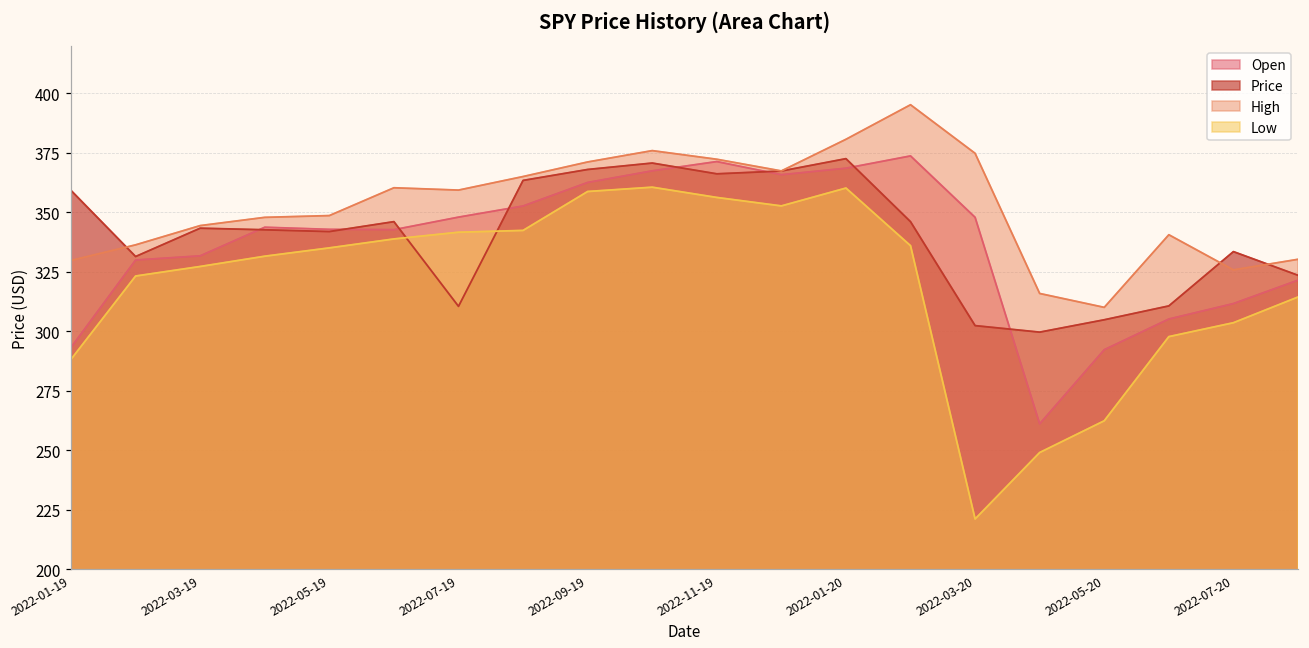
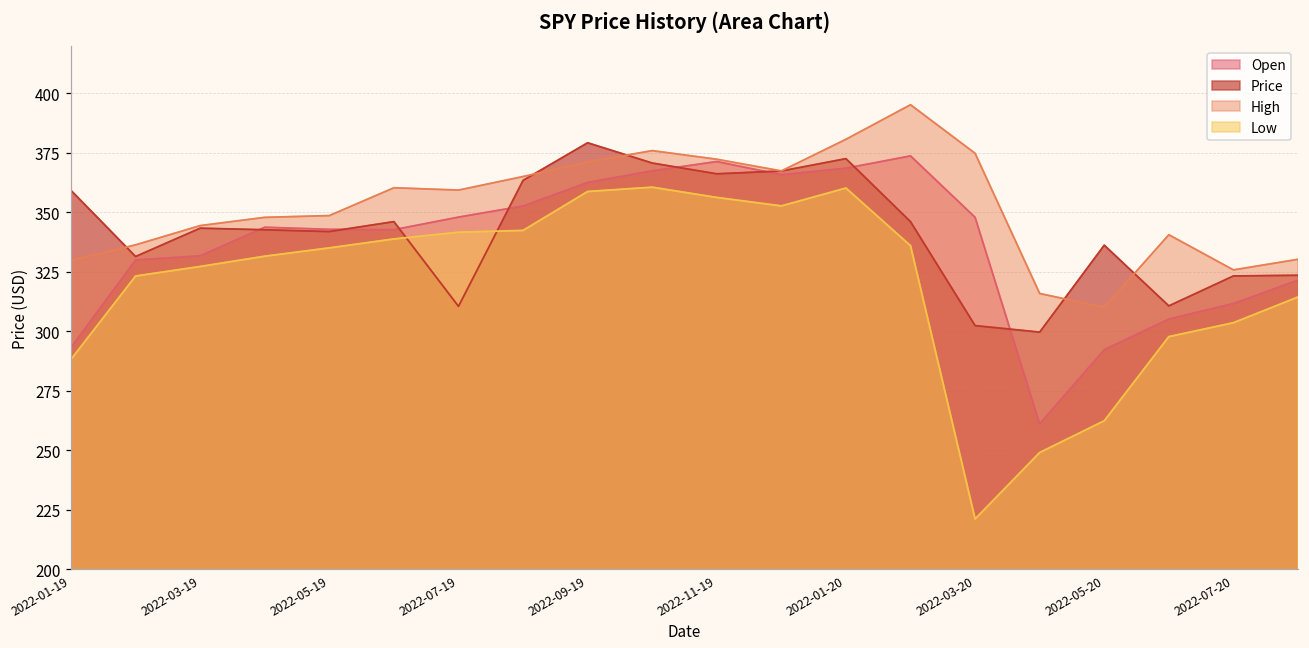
  {
    "Price": {
      "2022-01-19": 359,
      "2022-07-19": 310,
-     "2022-09-19": 368,
+     "2022-09-19": 379,
      "2022-11-19": 366,
      "2022-01-20": 373,
      "2022-03-20": 302,
-     "2022-05-20": 305,
-     "2022-07-20": 333
+     "2022-05-20": 336,
+     "2022-07-20": 323
    }
  }
